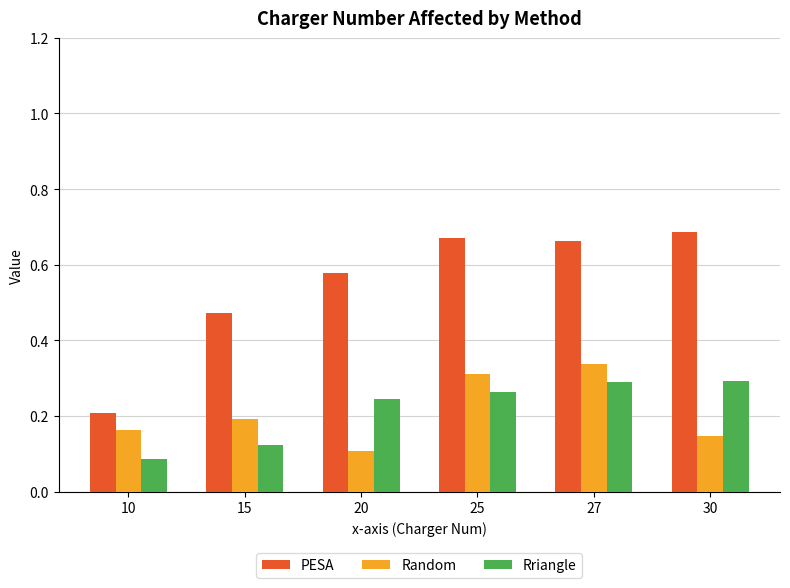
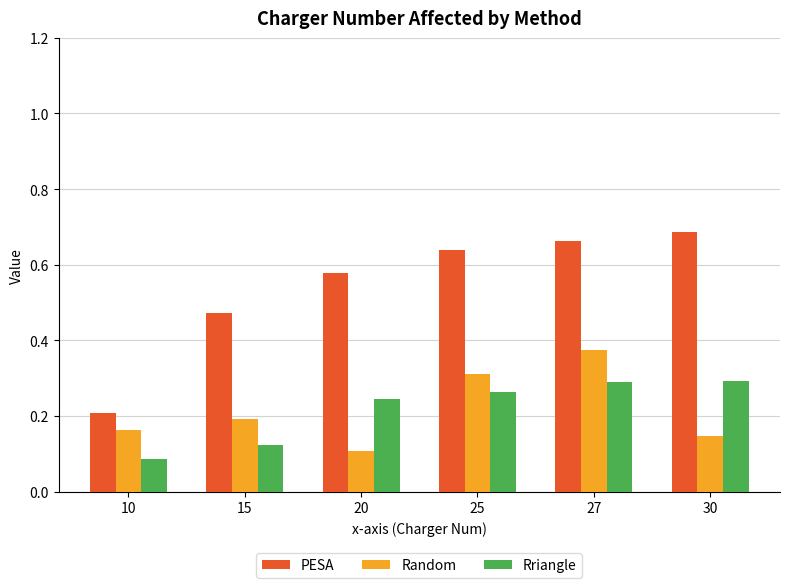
  {
    "PESA": {
      "10": 0.21,
      "15": 0.47,
      "20": 0.58,
-     "25": 0.67,
+     "25": 0.64,
      "27": 0.66,
      "30": 0.69
    },
    "Random": {
      "10": 0.16,
      "15": 0.19,
      "20": 0.11,
      "25": 0.31,
-     "27": 0.34,
+     "27": 0.37,
      "30": 0.15
    },
    "Rriangle": {
      "10": 0.09,
      "15": 0.12,
      "20": 0.24,
      "25": 0.26,
      "27": 0.29,
      "30": 0.29
    }
  }
